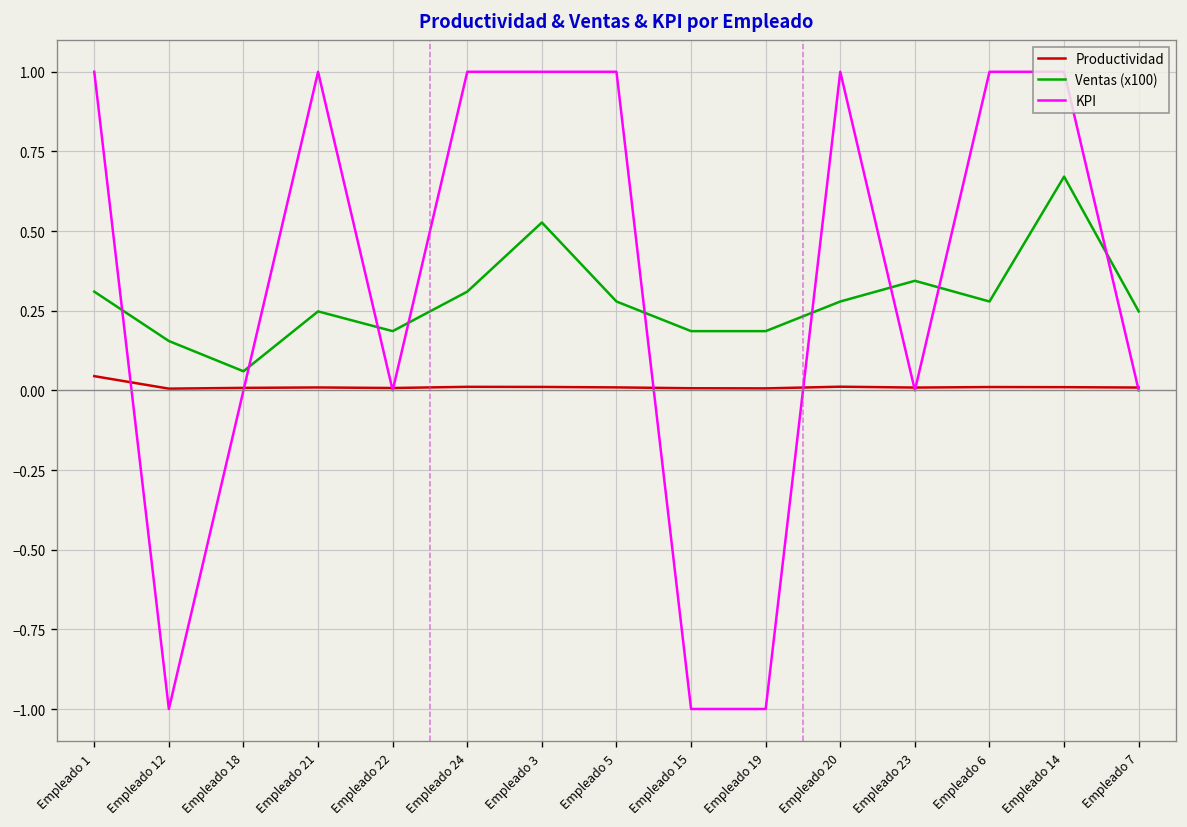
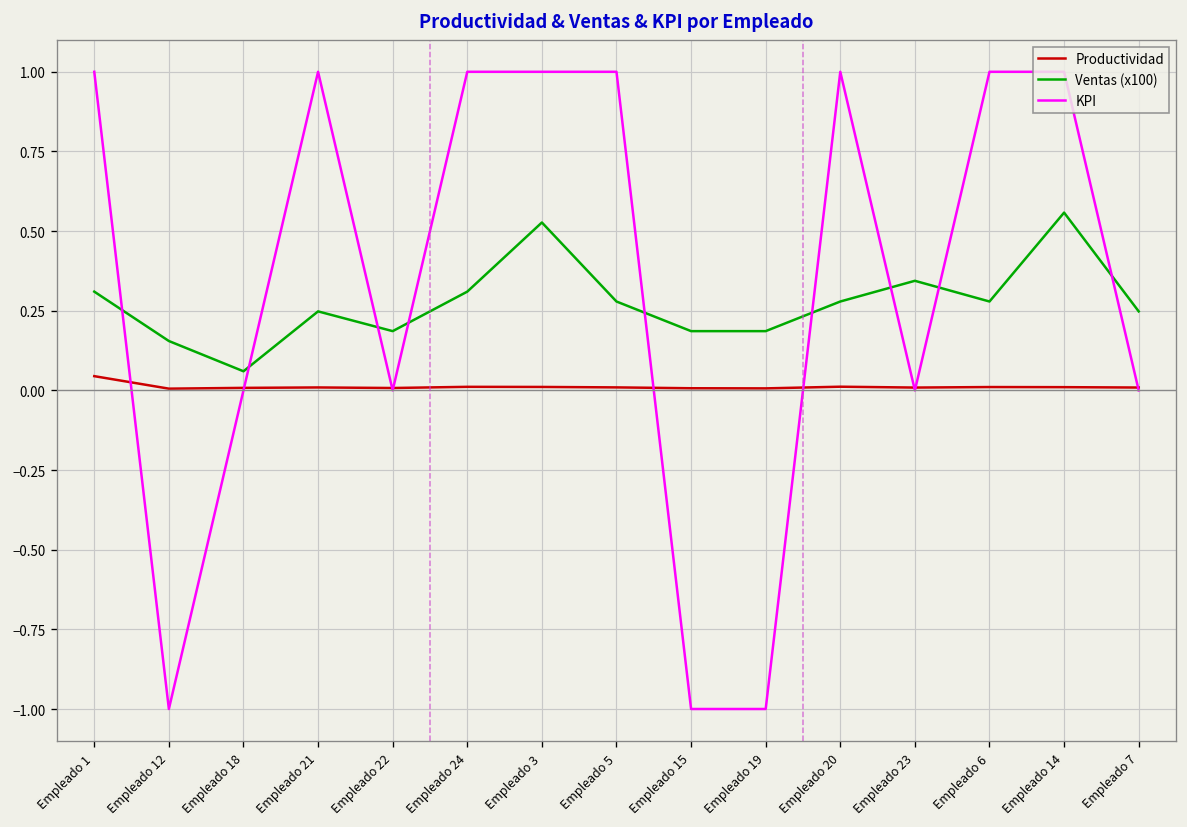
  {
    "Productividad": {
      "Empleado 1": 0.04,
      "Empleado 12": 0.01,
      "Empleado 21": 0.01,
      "Empleado 24": 0.01,
      "Empleado 3": 0.01,
      "Empleado 5": 0.01,
      "Empleado 15": 0.01,
      "Empleado 19": 0.01,
      "Empleado 20": 0.01,
      "Empleado 6": 0.01,
      "Empleado 14": 0.01
    },
    "Ventas (x100)": {
      "Empleado 1": 0.31,
      "Empleado 12": 0.16,
      "Empleado 18": 0.06,
      "Empleado 21": 0.25,
      "Empleado 22": 0.19,
      "Empleado 24": 0.31,
      "Empleado 3": 0.53,
      "Empleado 5": 0.28,
      "Empleado 15": 0.19,
      "Empleado 19": 0.19,
      "Empleado 20": 0.28,
      "Empleado 23": 0.34,
      "Empleado 6": 0.28,
-     "Empleado 14": 0.67,
+     "Empleado 14": 0.56,
      "Empleado 7": 0.25
    },
    "KPI": {
      "Empleado 1": 1.00,
      "Empleado 12": -1.00,
      "Empleado 21": 1.00,
      "Empleado 24": 1.00,
      "Empleado 3": 1.00,
      "Empleado 5": 1.00,
      "Empleado 15": -1.00,
      "Empleado 19": -1.00,
      "Empleado 20": 1.00,
      "Empleado 6": 1.00
    }
  }
